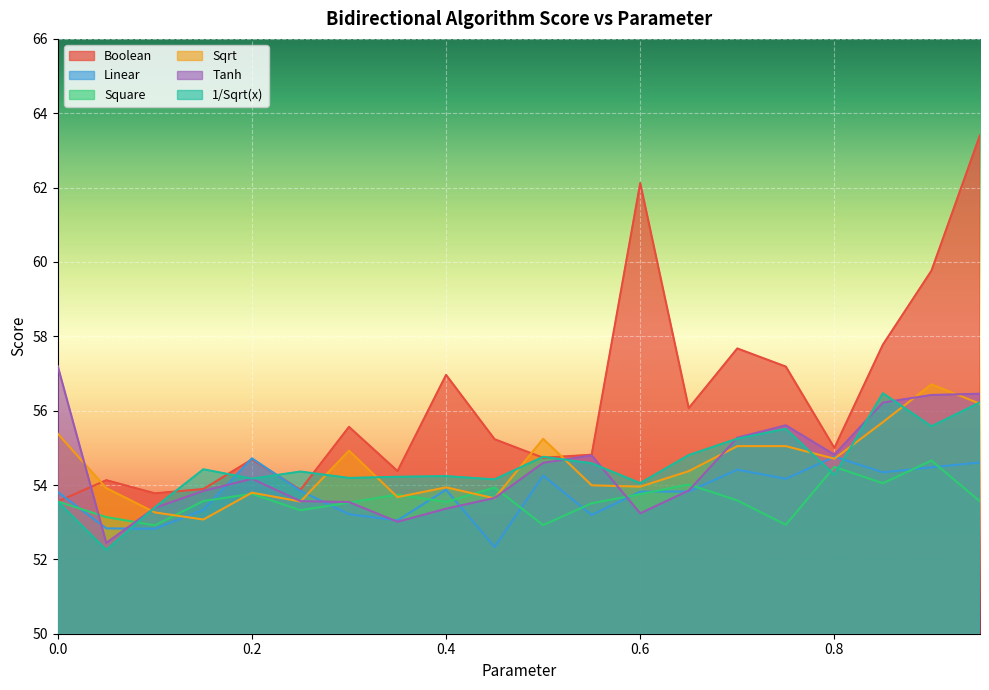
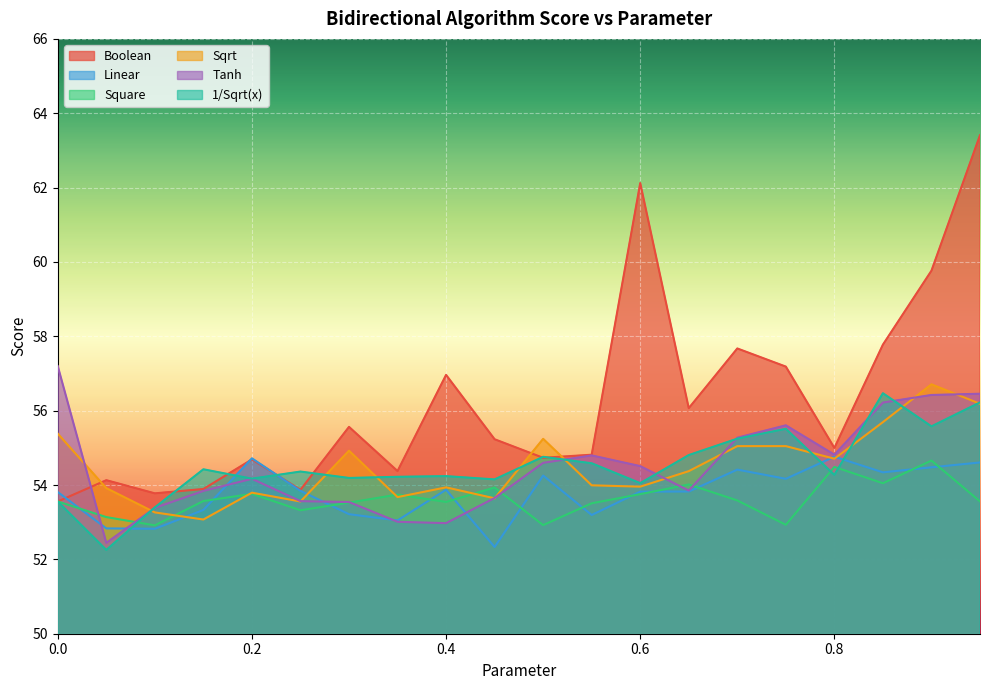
  {
    "Boolean": {
      "0.4": 57.0,
      "0.6": 62.1,
      "0.8": 55.0
    },
    "Linear": {
      "0.0": 53.8,
      "0.6": 53.8
    },
    "Sqrt": {
      "0.0": 55.4,
      "0.6": 54.0
    },
    "Tanh": {
      "0.0": 57.2,
-     "0.4": 53.4,
-     "0.6": 53.2
+     "0.4": 53.0,
+     "0.6": 54.5
    }
  }
